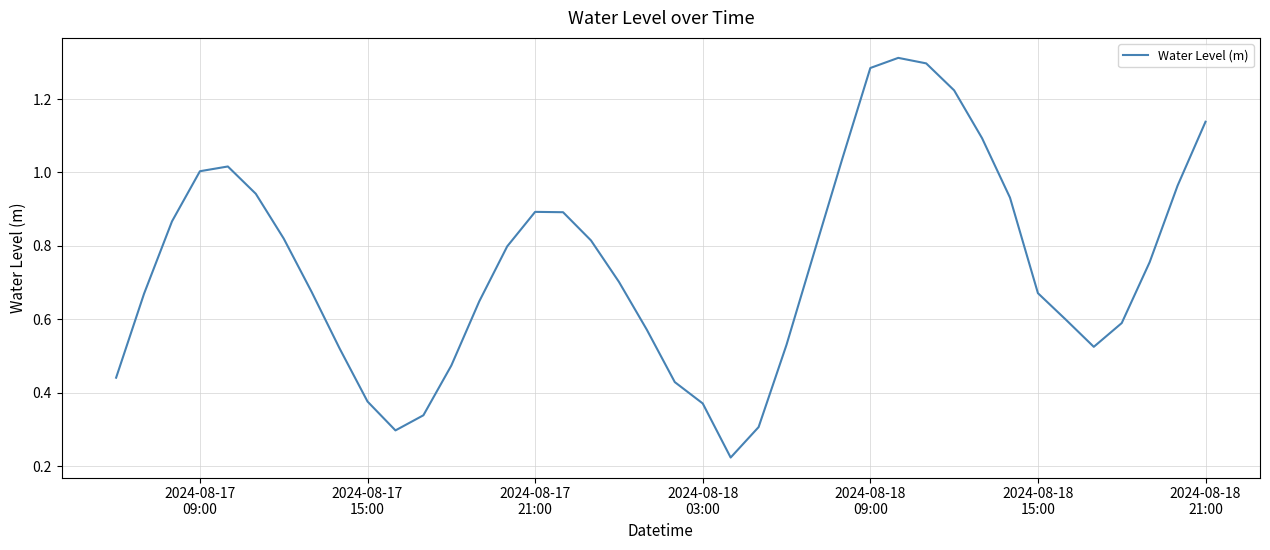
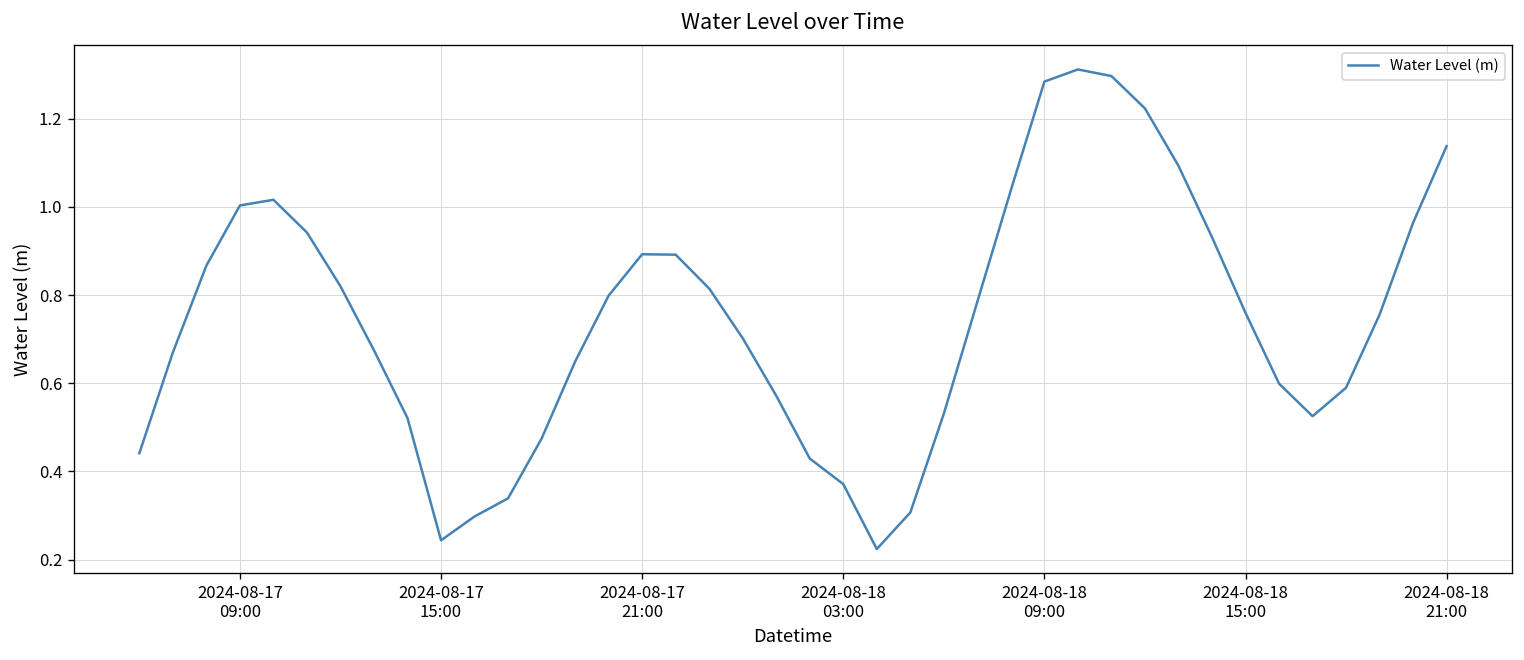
  {
    "2024-08-17 09:00": 1.00,
-   "2024-08-17 15:00": 0.38,
+   "2024-08-17 15:00": 0.24,
    "2024-08-17 21:00": 0.89,
    "2024-08-18 03:00": 0.37,
    "2024-08-18 09:00": 1.28,
-   "2024-08-18 15:00": 0.67,
+   "2024-08-18 15:00": 0.76,
    "2024-08-18 21:00": 1.14
  }
